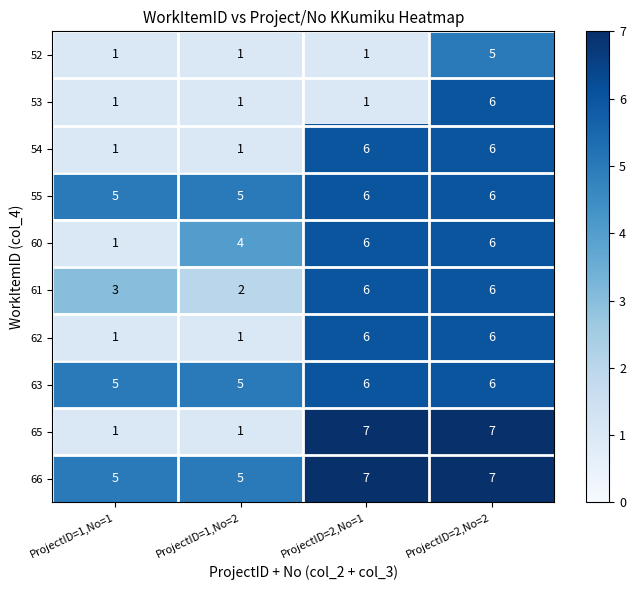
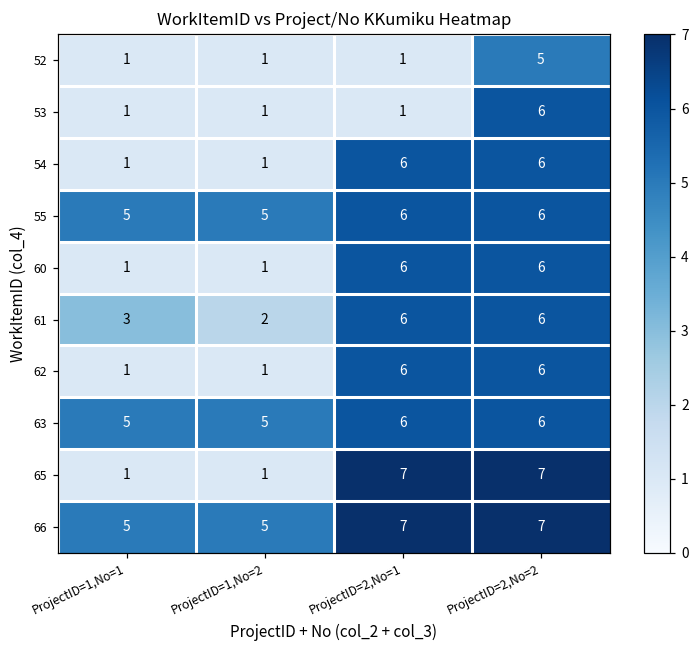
  {
    "52": {
      "ProjectID=1,No=1": 1,
      "ProjectID=1,No=2": 1,
      "ProjectID=2,No=1": 1,
      "ProjectID=2,No=2": 5
    },
    "53": {
      "ProjectID=1,No=1": 1,
      "ProjectID=1,No=2": 1,
      "ProjectID=2,No=1": 1,
      "ProjectID=2,No=2": 6
    },
    "54": {
      "ProjectID=1,No=1": 1,
      "ProjectID=1,No=2": 1,
      "ProjectID=2,No=1": 6,
      "ProjectID=2,No=2": 6
    },
    "55": {
      "ProjectID=1,No=1": 5,
      "ProjectID=1,No=2": 5,
      "ProjectID=2,No=1": 6,
      "ProjectID=2,No=2": 6
    },
    "60": {
      "ProjectID=1,No=1": 1,
-     "ProjectID=1,No=2": 4,
+     "ProjectID=1,No=2": 1,
      "ProjectID=2,No=1": 6,
      "ProjectID=2,No=2": 6
    },
    "61": {
      "ProjectID=1,No=1": 3,
      "ProjectID=1,No=2": 2,
      "ProjectID=2,No=1": 6,
      "ProjectID=2,No=2": 6
    },
    "62": {
      "ProjectID=1,No=1": 1,
      "ProjectID=1,No=2": 1,
      "ProjectID=2,No=1": 6,
      "ProjectID=2,No=2": 6
    },
    "63": {
      "ProjectID=1,No=1": 5,
      "ProjectID=1,No=2": 5,
      "ProjectID=2,No=1": 6,
      "ProjectID=2,No=2": 6
    },
    "65": {
      "ProjectID=1,No=1": 1,
      "ProjectID=1,No=2": 1,
      "ProjectID=2,No=1": 7,
      "ProjectID=2,No=2": 7
    },
    "66": {
      "ProjectID=1,No=1": 5,
      "ProjectID=1,No=2": 5,
      "ProjectID=2,No=1": 7,
      "ProjectID=2,No=2": 7
    }
  }
